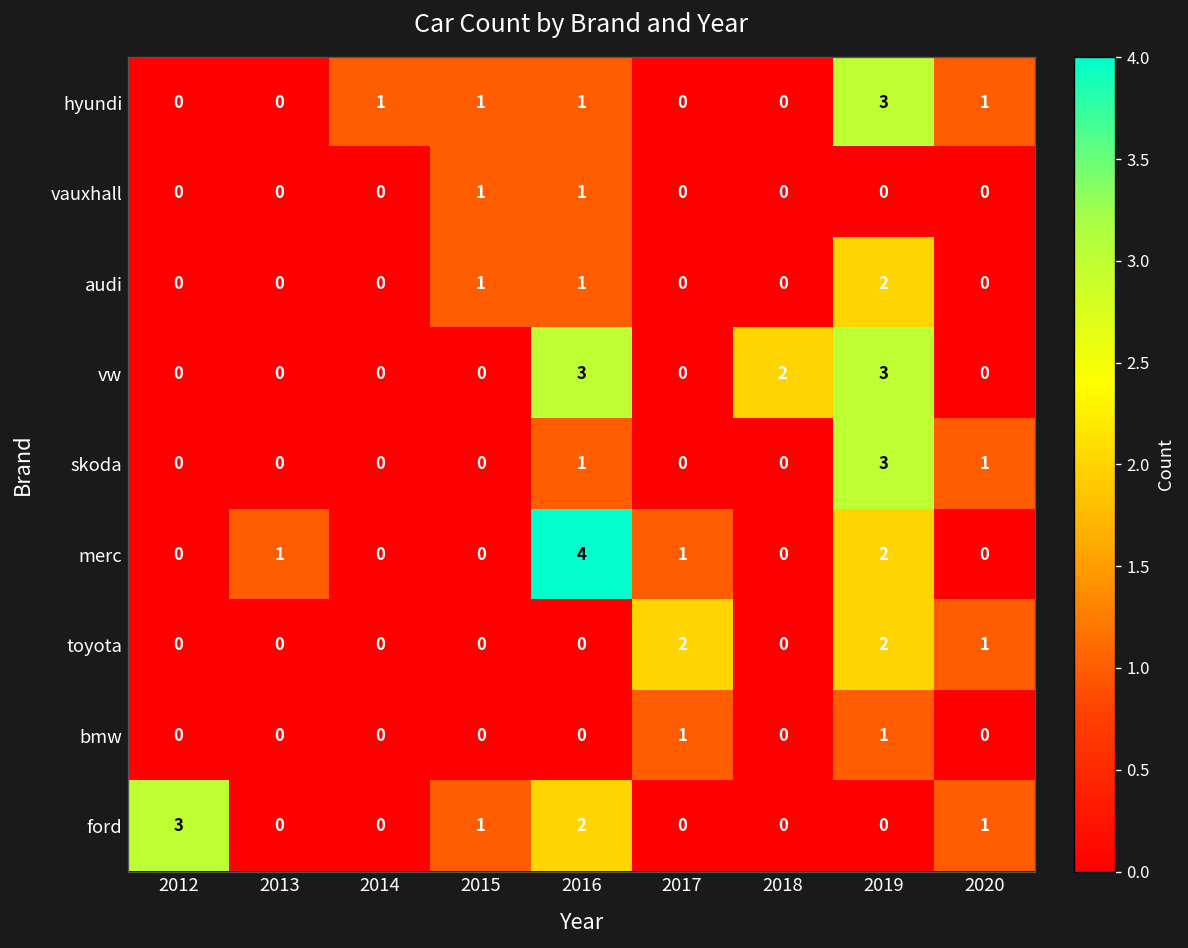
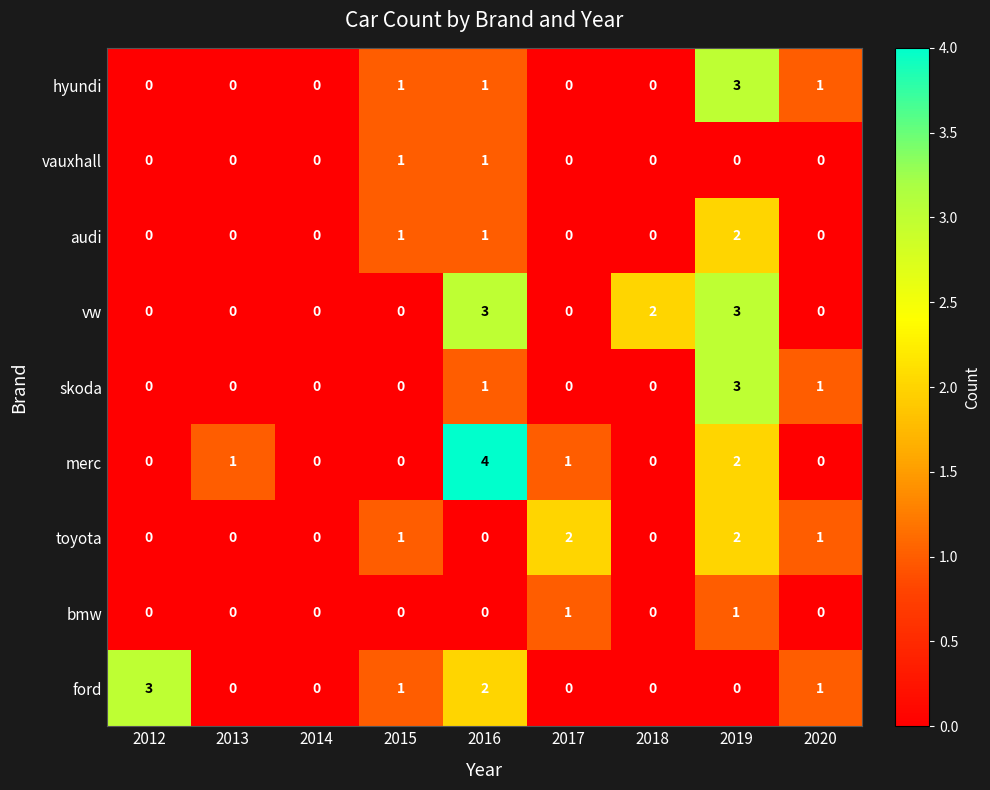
  {
    "hyundi": {
      "2012": 0,
      "2013": 0,
-     "2014": 1,
+     "2014": 0,
      "2015": 1,
      "2016": 1,
      "2017": 0,
      "2018": 0,
      "2019": 3,
      "2020": 1
    },
    "vauxhall": {
      "2012": 0,
      "2013": 0,
      "2014": 0,
      "2015": 1,
      "2016": 1,
      "2017": 0,
      "2018": 0,
      "2019": 0,
      "2020": 0
    },
    "audi": {
      "2012": 0,
      "2013": 0,
      "2014": 0,
      "2015": 1,
      "2016": 1,
      "2017": 0,
      "2018": 0,
      "2019": 2,
      "2020": 0
    },
    "vw": {
      "2012": 0,
      "2013": 0,
      "2014": 0,
      "2015": 0,
      "2016": 3,
      "2017": 0,
      "2018": 2,
      "2019": 3,
      "2020": 0
    },
    "skoda": {
      "2012": 0,
      "2013": 0,
      "2014": 0,
      "2015": 0,
      "2016": 1,
      "2017": 0,
      "2018": 0,
      "2019": 3,
      "2020": 1
    },
    "merc": {
      "2012": 0,
      "2013": 1,
      "2014": 0,
      "2015": 0,
      "2016": 4,
      "2017": 1,
      "2018": 0,
      "2019": 2,
      "2020": 0
    },
    "toyota": {
      "2012": 0,
      "2013": 0,
      "2014": 0,
-     "2015": 0,
+     "2015": 1,
      "2016": 0,
      "2017": 2,
      "2018": 0,
      "2019": 2,
      "2020": 1
    },
    "bmw": {
      "2012": 0,
      "2013": 0,
      "2014": 0,
      "2015": 0,
      "2016": 0,
      "2017": 1,
      "2018": 0,
      "2019": 1,
      "2020": 0
    },
    "ford": {
      "2012": 3,
      "2013": 0,
      "2014": 0,
      "2015": 1,
      "2016": 2,
      "2017": 0,
      "2018": 0,
      "2019": 0,
      "2020": 1
    }
  }
